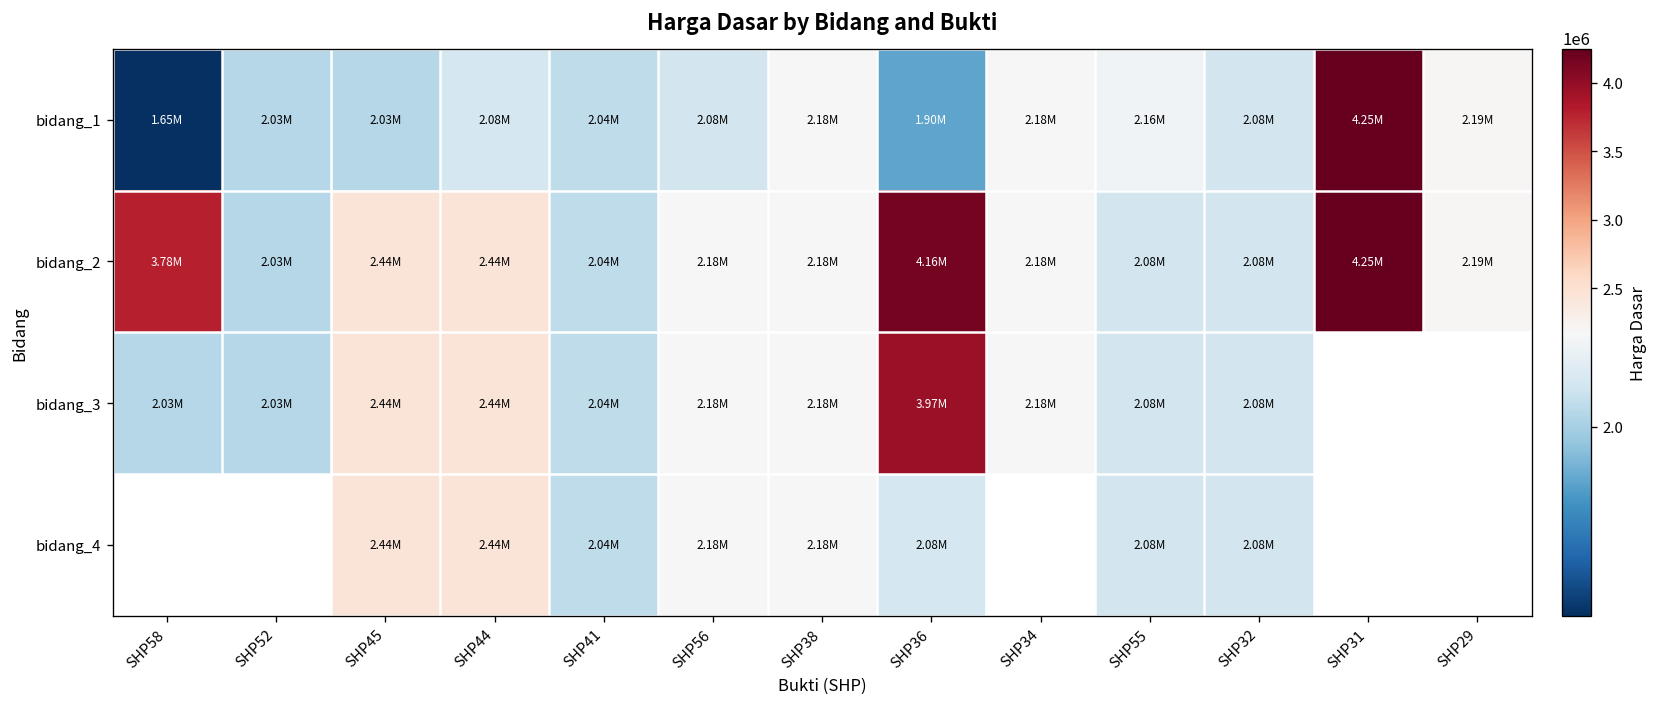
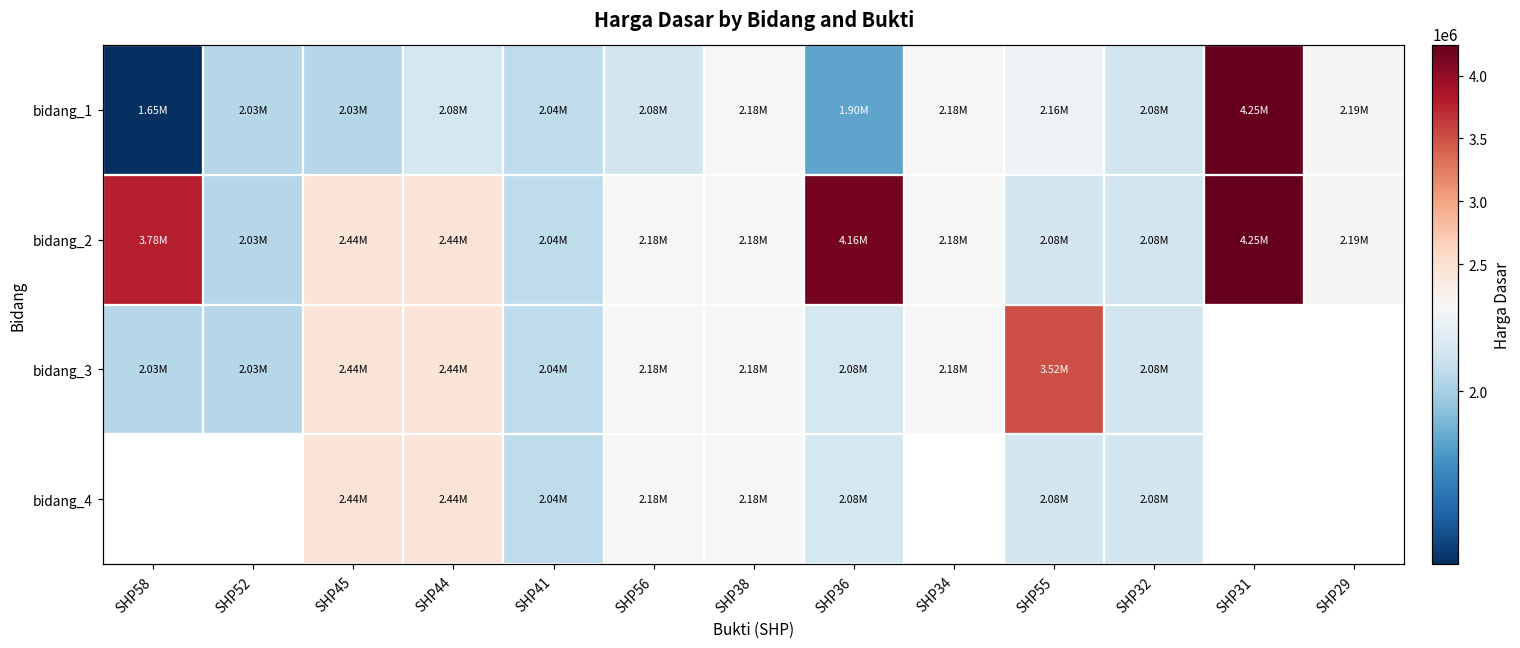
  {
    "bidang_1": {
      "SHP58": "1.65M",
      "SHP52": "2.03M",
      "SHP45": "2.03M",
      "SHP44": "2.08M",
      "SHP41": "2.04M",
      "SHP56": "2.08M",
      "SHP38": "2.18M",
      "SHP36": "1.90M",
      "SHP34": "2.18M",
      "SHP55": "2.16M",
      "SHP32": "2.08M",
      "SHP31": "4.25M",
      "SHP29": "2.19M"
    },
    "bidang_2": {
      "SHP58": "3.78M",
      "SHP52": "2.03M",
      "SHP45": "2.44M",
      "SHP44": "2.44M",
      "SHP41": "2.04M",
      "SHP56": "2.18M",
      "SHP38": "2.18M",
      "SHP36": "4.16M",
      "SHP34": "2.18M",
      "SHP55": "2.08M",
      "SHP32": "2.08M",
      "SHP31": "4.25M",
      "SHP29": "2.19M"
    },
    "bidang_3": {
      "SHP58": "2.03M",
      "SHP52": "2.03M",
      "SHP45": "2.44M",
      "SHP44": "2.44M",
      "SHP41": "2.04M",
      "SHP56": "2.18M",
      "SHP38": "2.18M",
-     "SHP36": "3.97M",
+     "SHP36": "2.08M",
      "SHP34": "2.18M",
-     "SHP55": "2.08M",
+     "SHP55": "3.52M",
      "SHP32": "2.08M"
    },
    "bidang_4": {
      "SHP45": "2.44M",
      "SHP44": "2.44M",
      "SHP41": "2.04M",
      "SHP56": "2.18M",
      "SHP38": "2.18M",
      "SHP36": "2.08M",
      "SHP55": "2.08M",
      "SHP32": "2.08M"
    }
  }
